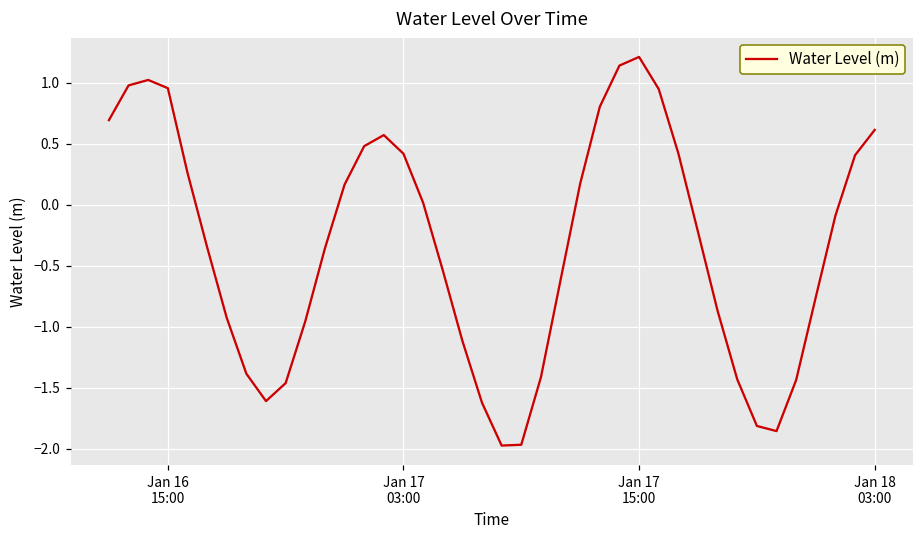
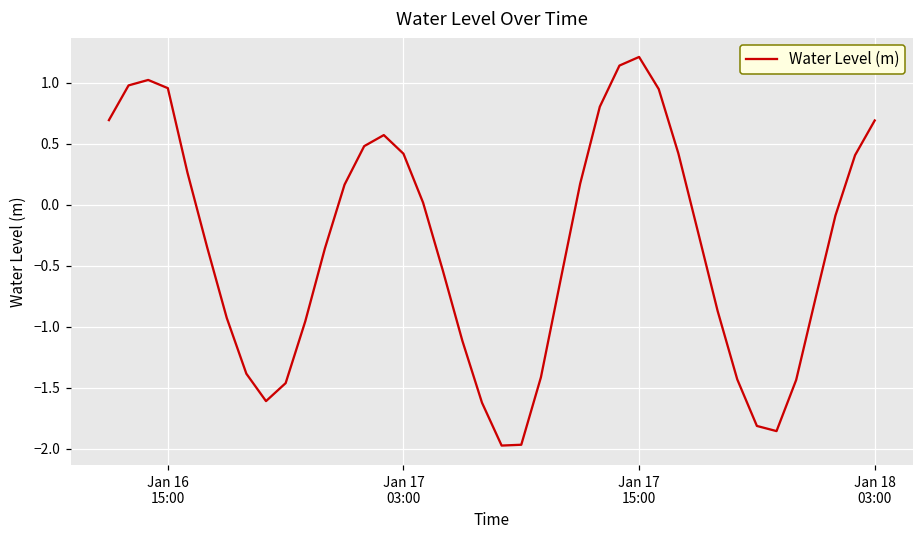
  {
    "Jan 16 15:00": 0.95,
    "Jan 17 03:00": 0.42,
    "Jan 17 15:00": 1.21,
-   "Jan 18 03:00": 0.61
+   "Jan 18 03:00": 0.69
  }
